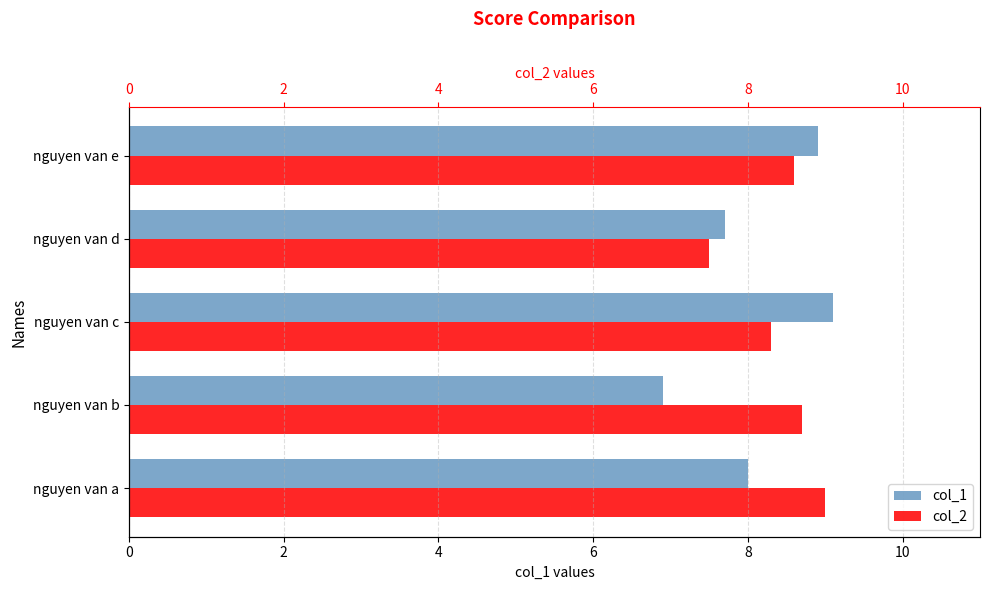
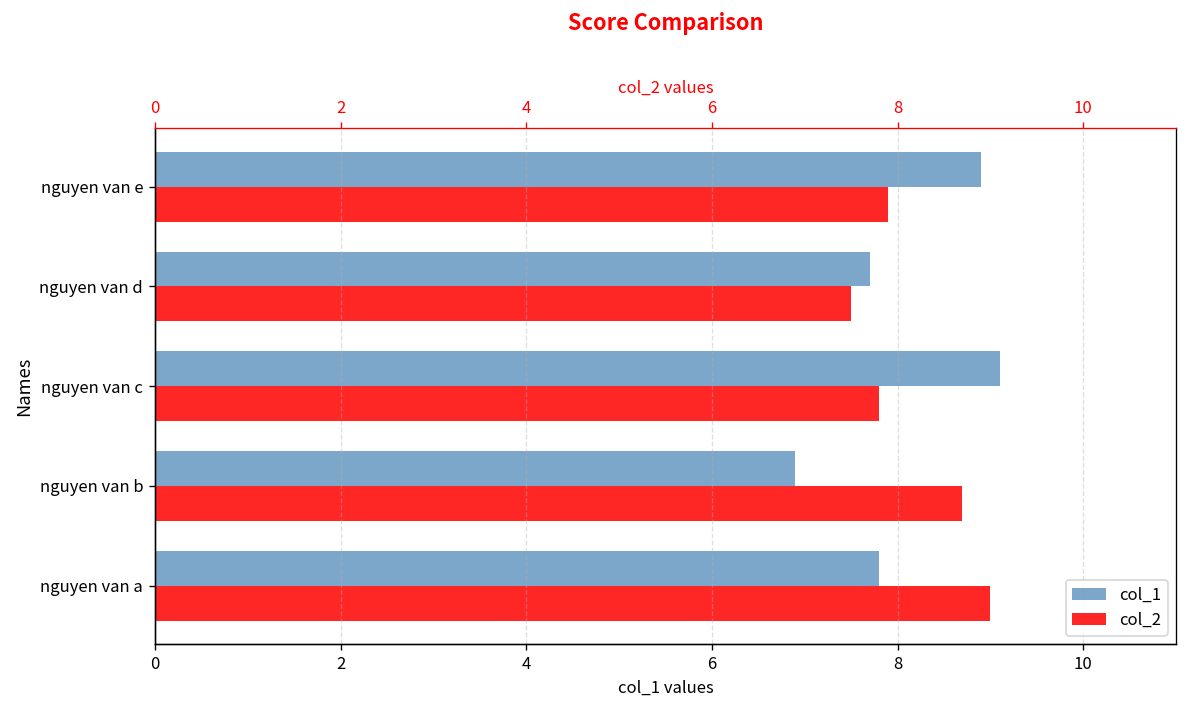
  {
    "col_1": {
      "nguyen van e": 8.9,
      "nguyen van d": 7.7,
      "nguyen van c": 9.1,
      "nguyen van b": 6.9,
-     "nguyen van a": 8.0
+     "nguyen van a": 7.8
    },
    "col_2": {
-     "nguyen van e": 8.6,
+     "nguyen van e": 7.9,
      "nguyen van d": 7.5,
-     "nguyen van c": 8.3,
+     "nguyen van c": 7.8,
      "nguyen van b": 8.7,
      "nguyen van a": 9.0
    }
  }
